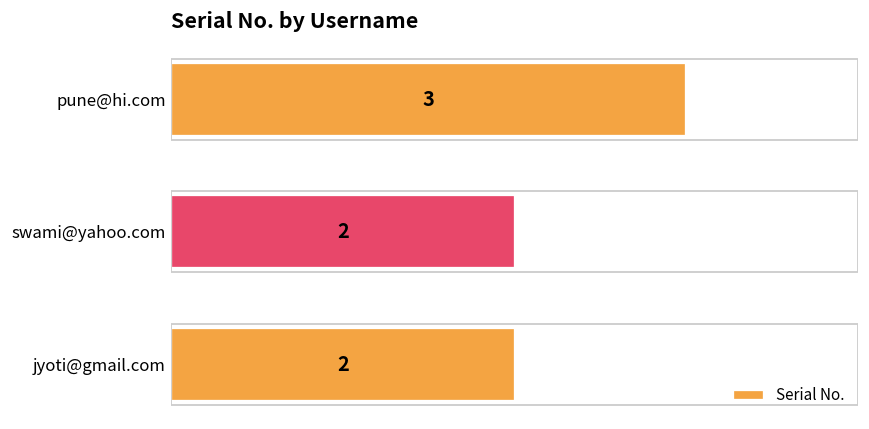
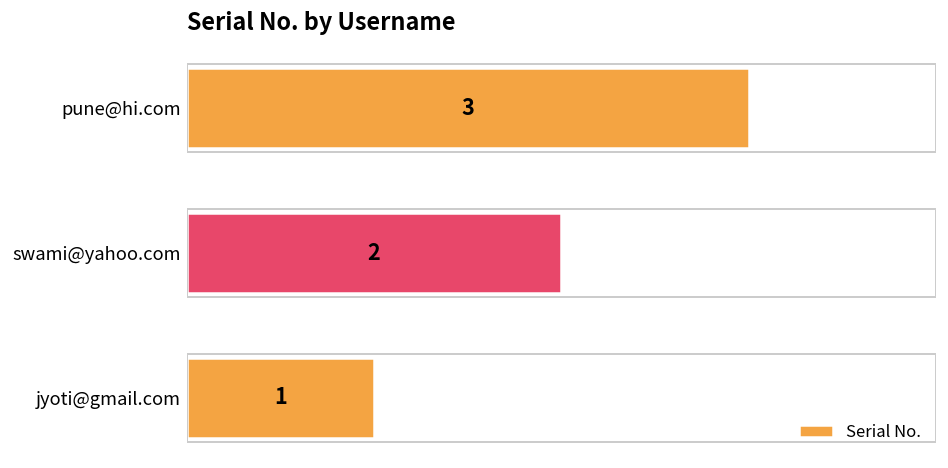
  {
    "pune@hi.com": 3,
    "swami@yahoo.com": 2,
-   "jyoti@gmail.com": 2
+   "jyoti@gmail.com": 1
  }
